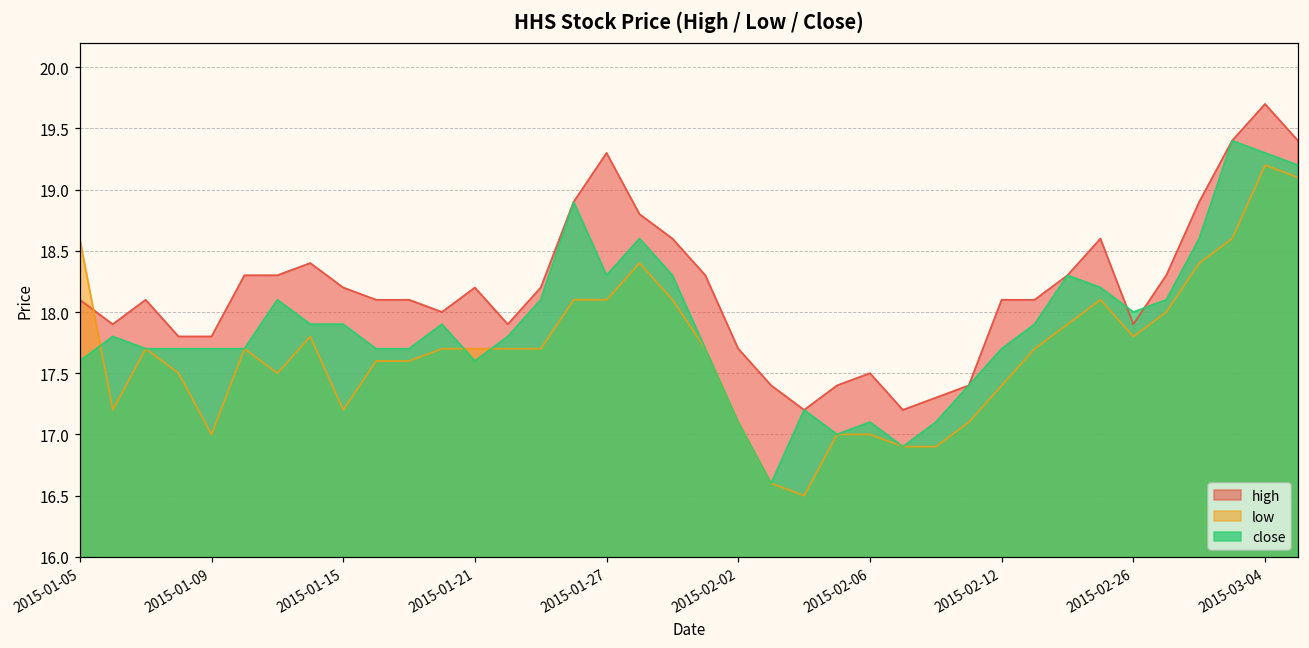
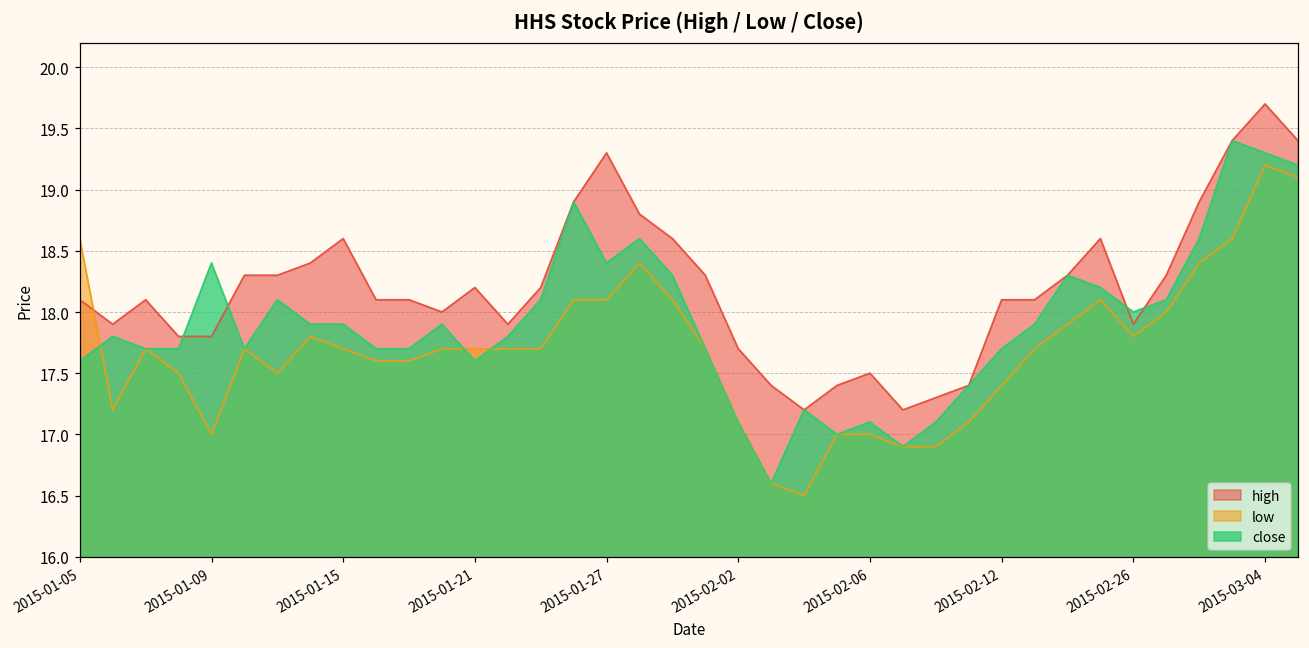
  {
    "high": {
      "2015-01-05": 18.1,
      "2015-01-09": 17.8,
-     "2015-01-15": 18.2,
+     "2015-01-15": 18.6,
      "2015-01-21": 18.2,
      "2015-01-27": 19.3,
      "2015-02-02": 17.7,
      "2015-02-06": 17.5,
      "2015-02-12": 18.1,
      "2015-02-26": 17.9,
      "2015-03-04": 19.7
    },
    "low": {
      "2015-01-05": 18.6,
      "2015-01-09": 17.0,
-     "2015-01-15": 17.2,
+     "2015-01-15": 17.7,
      "2015-01-21": 17.7,
      "2015-01-27": 18.1,
      "2015-02-06": 17.0,
      "2015-02-12": 17.4,
      "2015-02-26": 17.8,
      "2015-03-04": 19.2
    },
    "close": {
      "2015-01-05": 17.6,
-     "2015-01-09": 17.7,
+     "2015-01-09": 18.4,
      "2015-01-15": 17.9,
      "2015-01-21": 17.6,
-     "2015-01-27": 18.3,
+     "2015-01-27": 18.4,
      "2015-02-06": 17.1,
      "2015-02-12": 17.7,
      "2015-02-26": 18.0,
      "2015-03-04": 19.3
    }
  }
